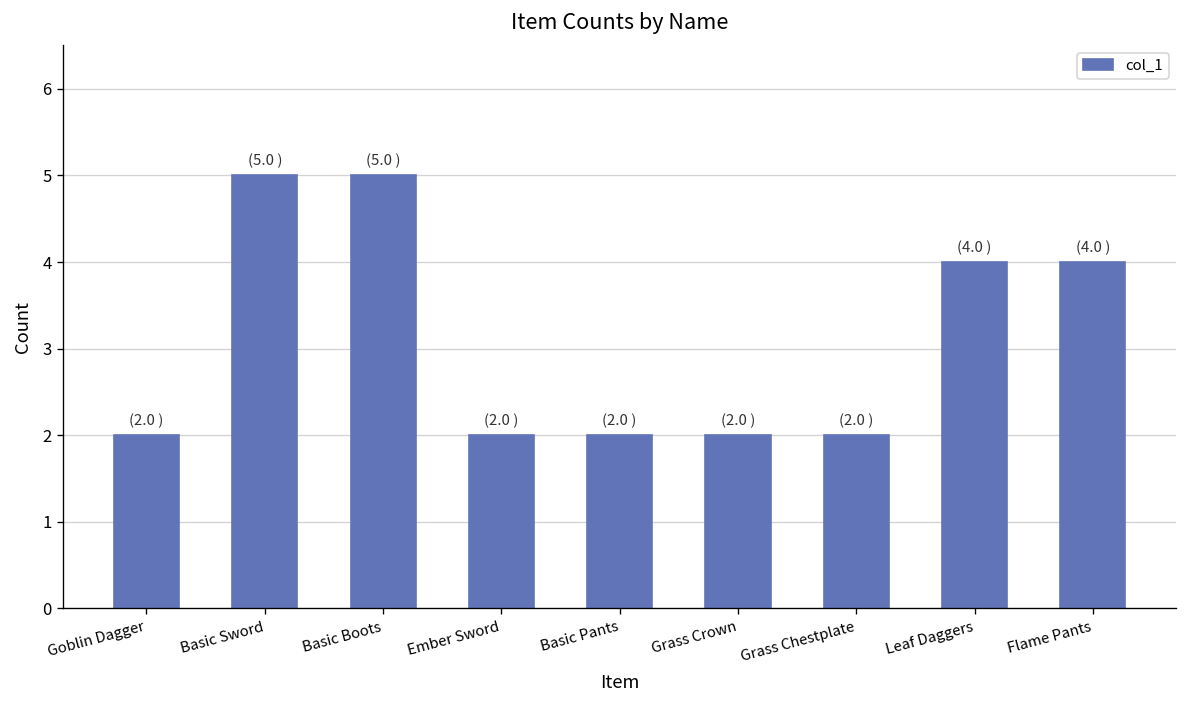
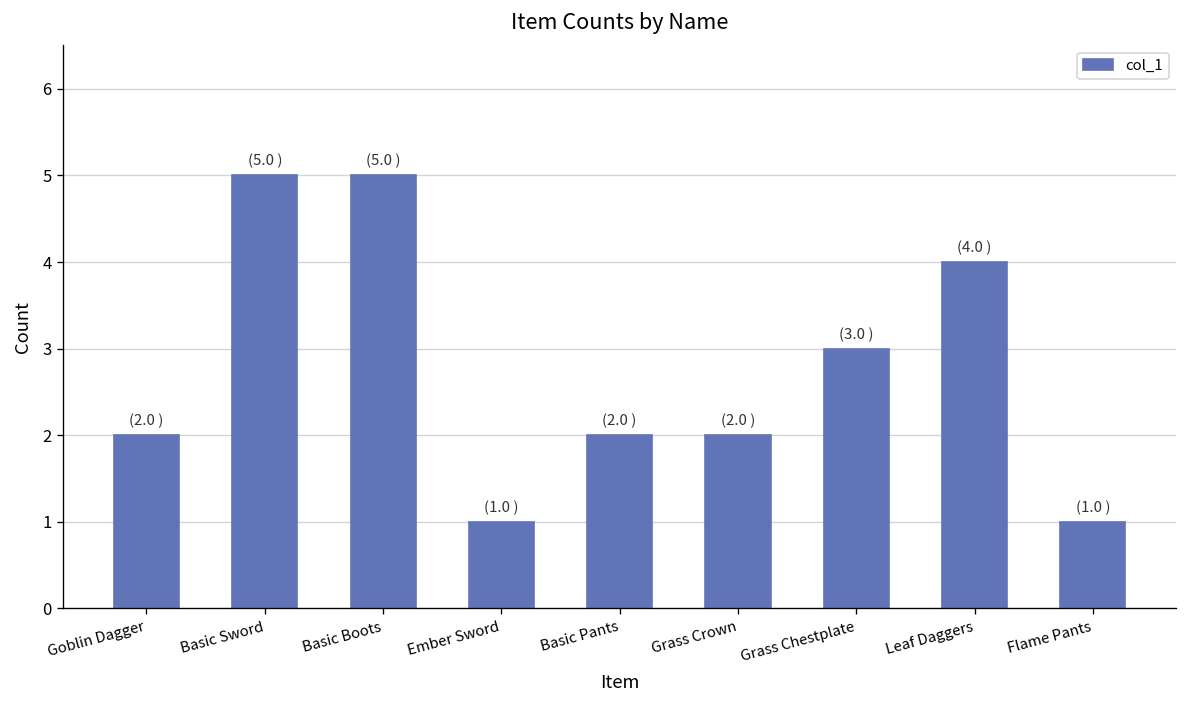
  {
    "Goblin Dagger": "(2.0 )",
    "Basic Sword": "(5.0 )",
    "Basic Boots": "(5.0 )",
-   "Ember Sword": "(2.0 )",
+   "Ember Sword": "(1.0 )",
    "Basic Pants": "(2.0 )",
    "Grass Crown": "(2.0 )",
-   "Grass Chestplate": "(2.0 )",
+   "Grass Chestplate": "(3.0 )",
    "Leaf Daggers": "(4.0 )",
-   "Flame Pants": "(4.0 )"
+   "Flame Pants": "(1.0 )"
  }
